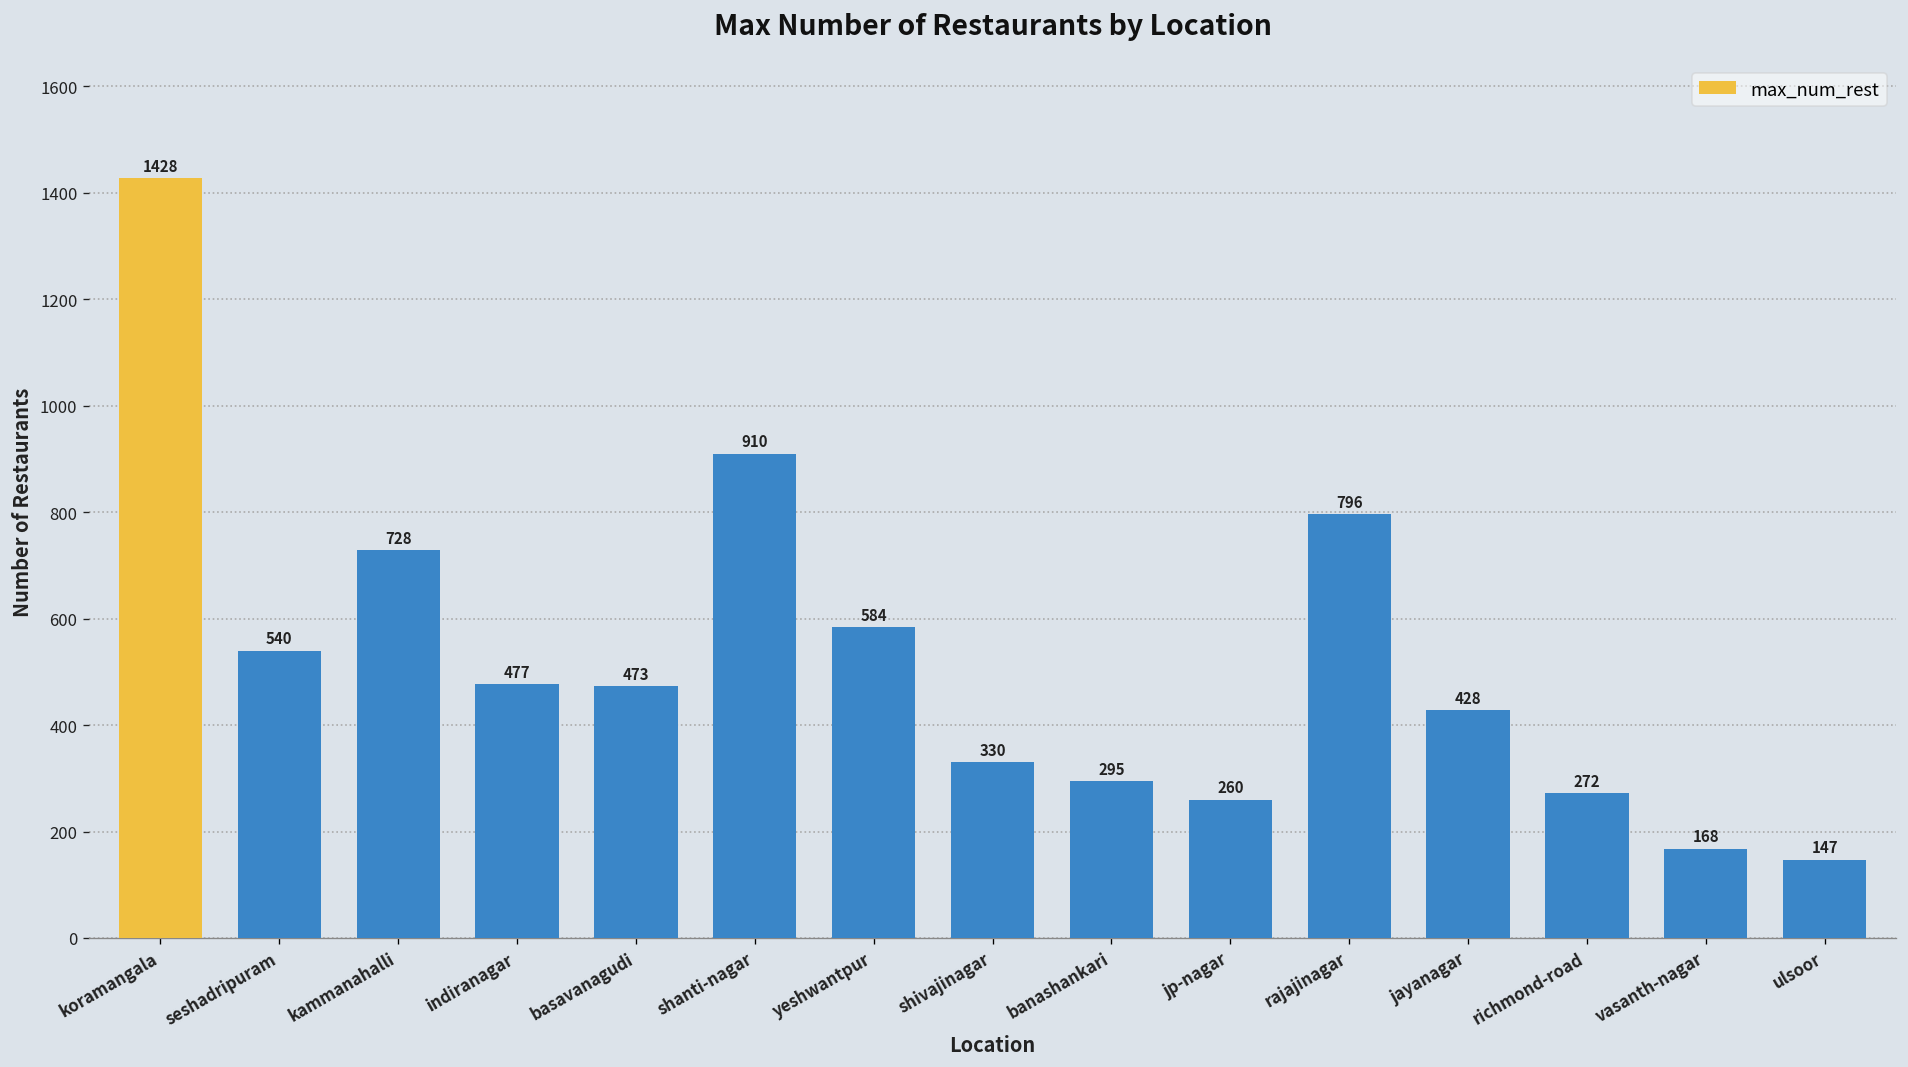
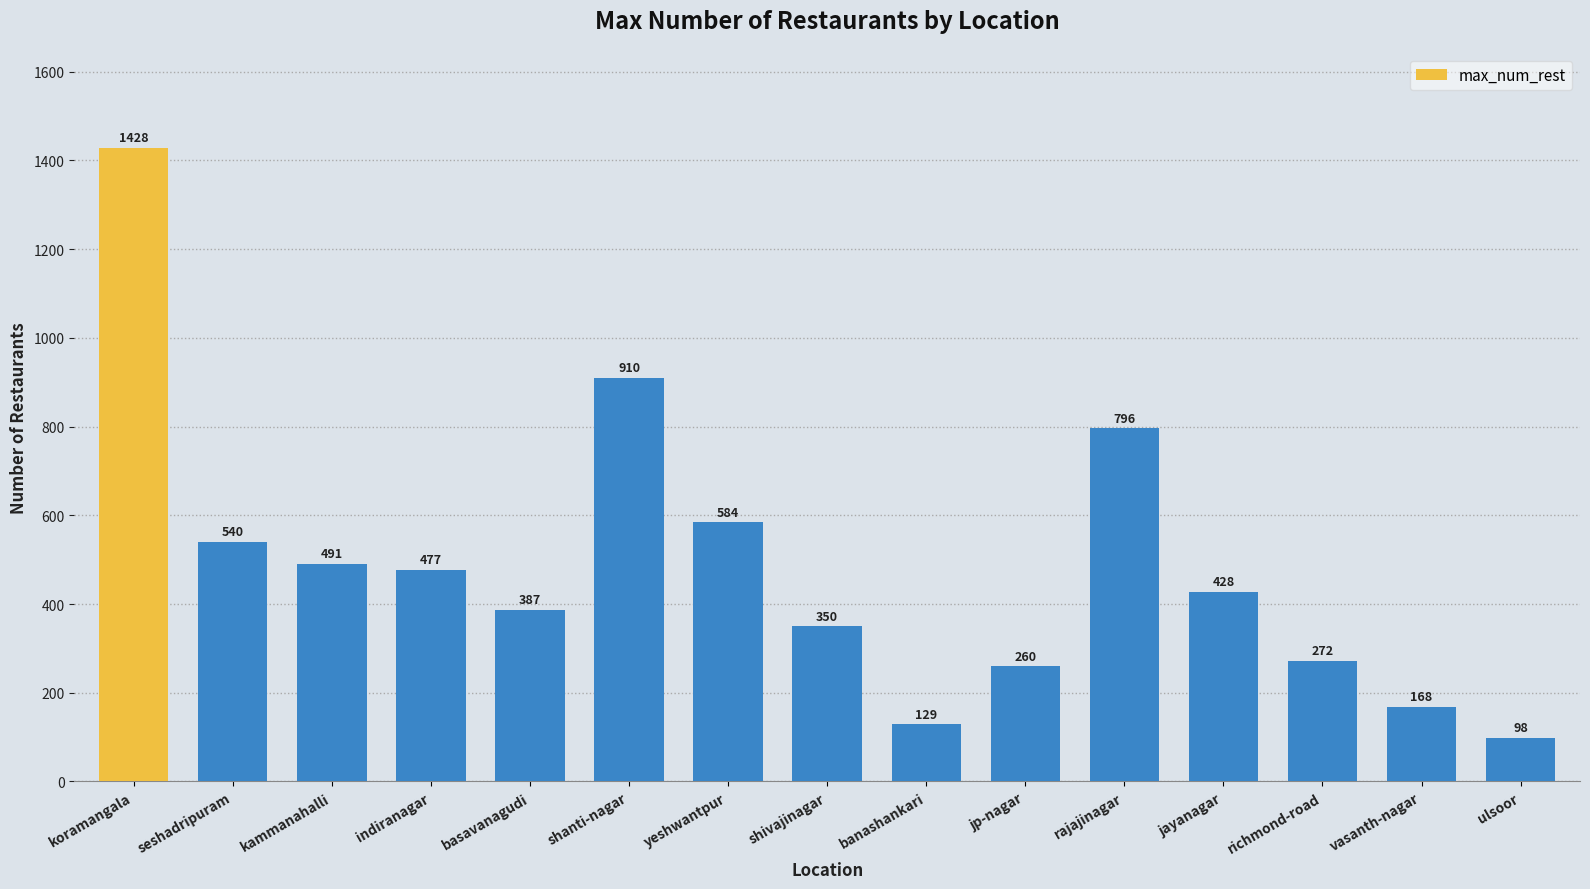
  {
    "koramangala": 1428,
    "seshadripuram": 540,
-   "kammanahalli": 728,
+   "kammanahalli": 491,
    "indiranagar": 477,
-   "basavanagudi": 473,
+   "basavanagudi": 387,
    "shanti-nagar": 910,
    "yeshwantpur": 584,
-   "shivajinagar": 330,
-   "banashankari": 295,
+   "shivajinagar": 350,
+   "banashankari": 129,
    "jp-nagar": 260,
    "rajajinagar": 796,
    "jayanagar": 428,
    "richmond-road": 272,
    "vasanth-nagar": 168,
-   "ulsoor": 147
+   "ulsoor": 98
  }
